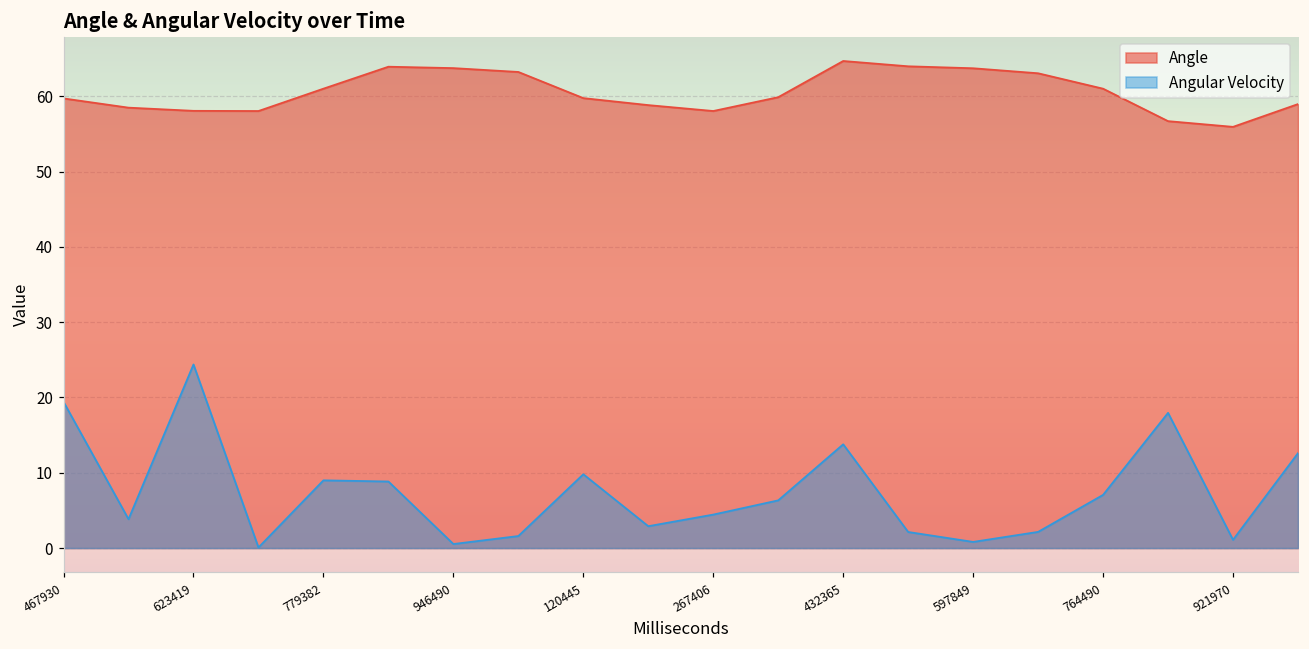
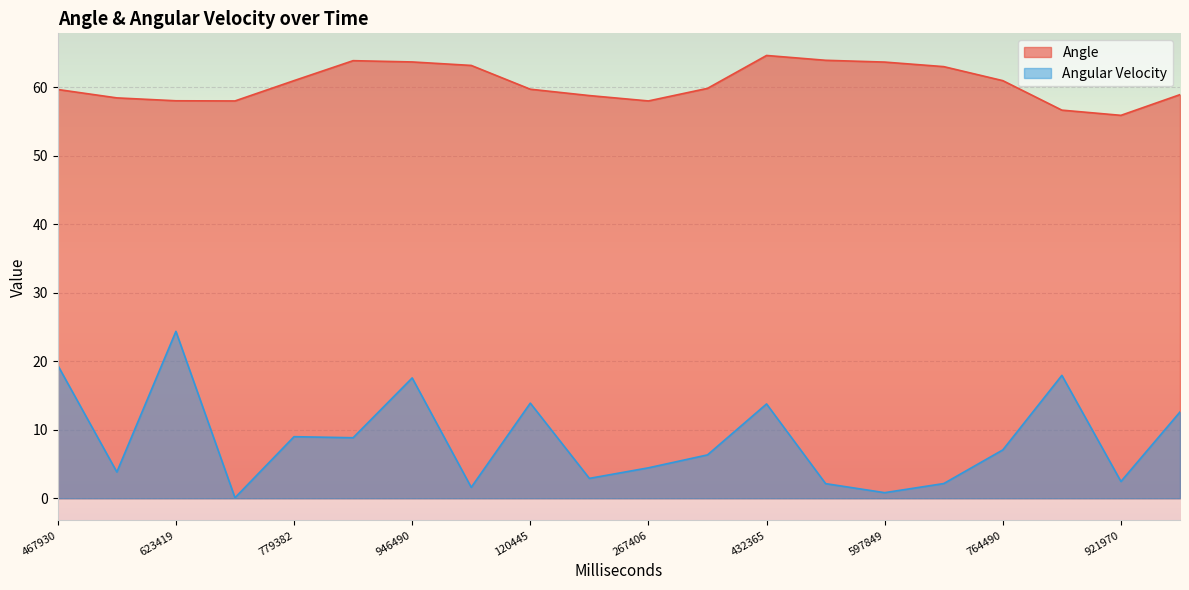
  {
    "Angle": {
      "467930": 60,
      "623419": 58,
      "779382": 61,
      "946490": 64,
      "120445": 60,
      "267406": 58,
      "432365": 65,
      "597849": 64,
      "764490": 61,
      "921970": 56
    },
    "Angular Velocity": {
      "467930": 19,
      "623419": 24,
      "779382": 9,
-     "946490": 1,
-     "120445": 10,
+     "946490": 18,
+     "120445": 14,
      "267406": 4,
      "432365": 14,
      "597849": 1,
      "764490": 7,
-     "921970": 1
+     "921970": 2
    }
  }
